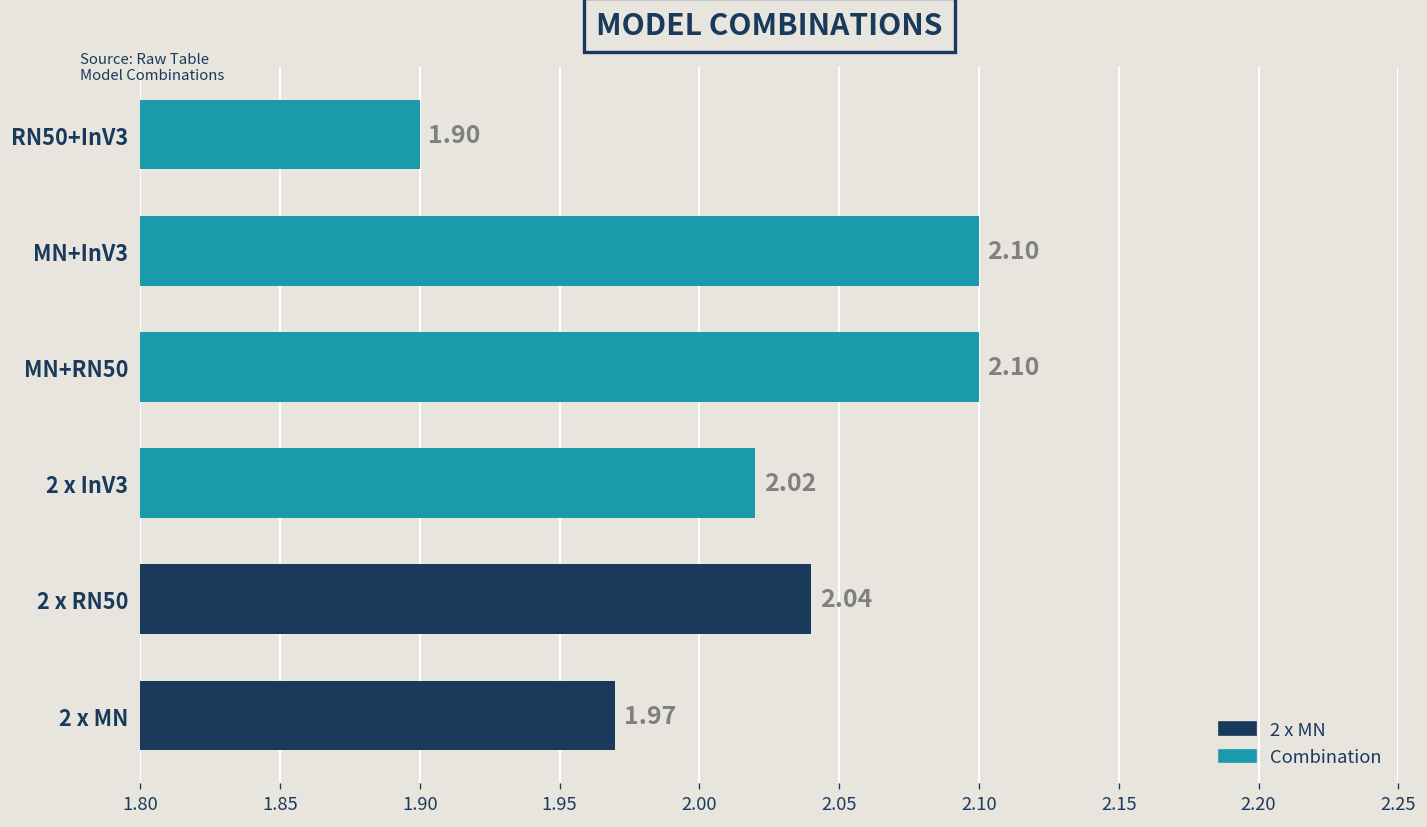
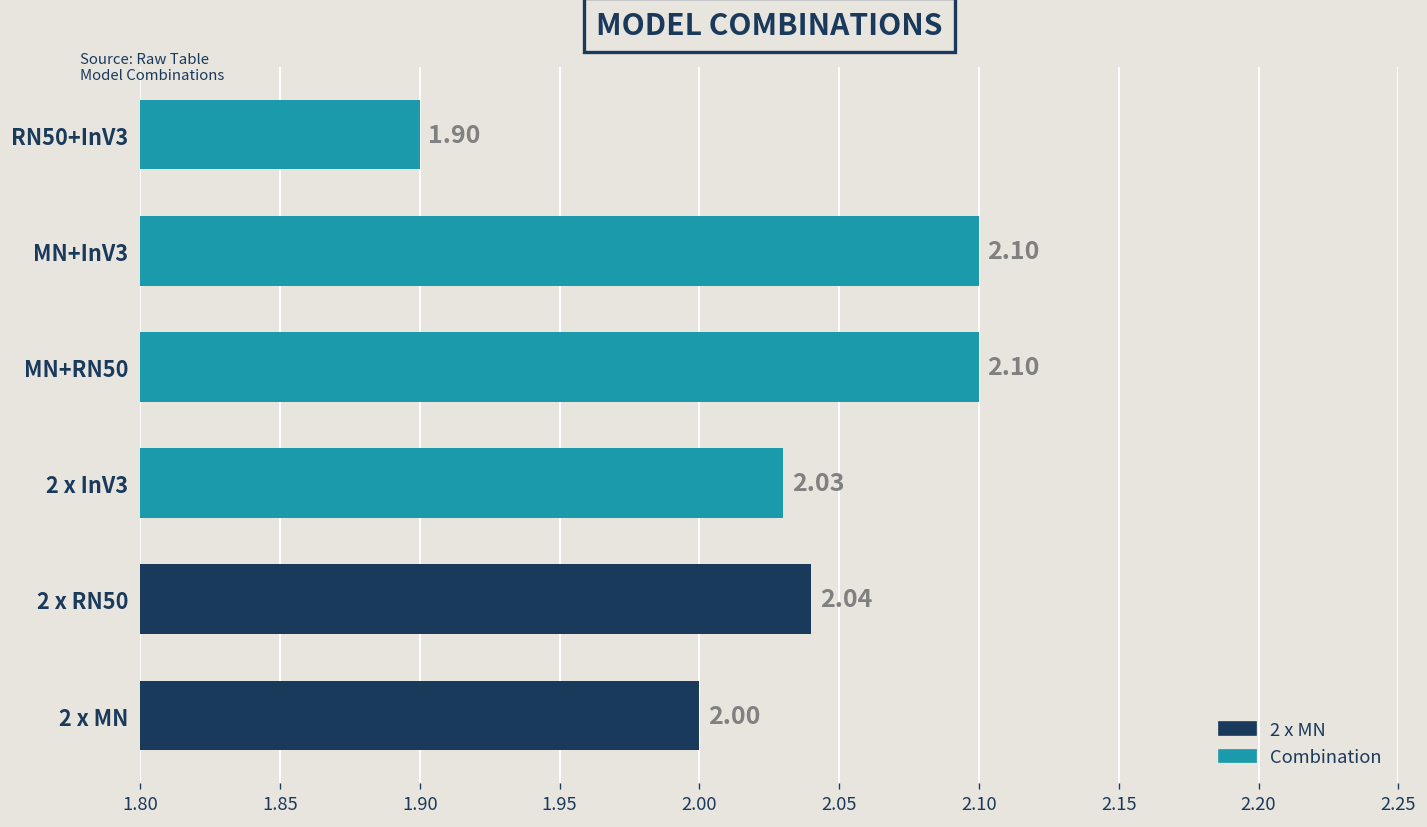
  {
    "RN50+InV3": 1.90,
    "MN+InV3": 2.10,
    "MN+RN50": 2.10,
-   "2 x InV3": 2.02,
+   "2 x InV3": 2.03,
    "2 x RN50": 2.04,
-   "2 x MN": 1.97
+   "2 x MN": 2.00
  }
